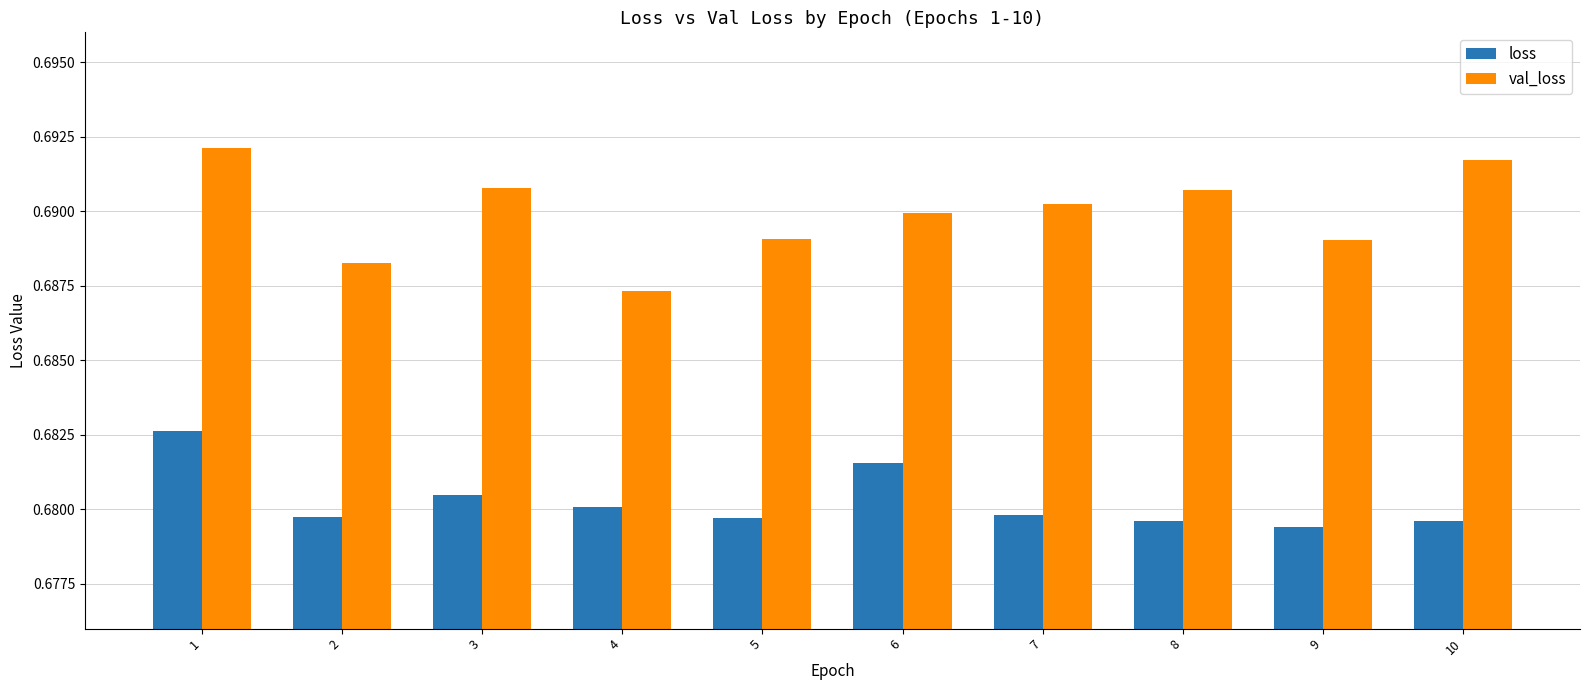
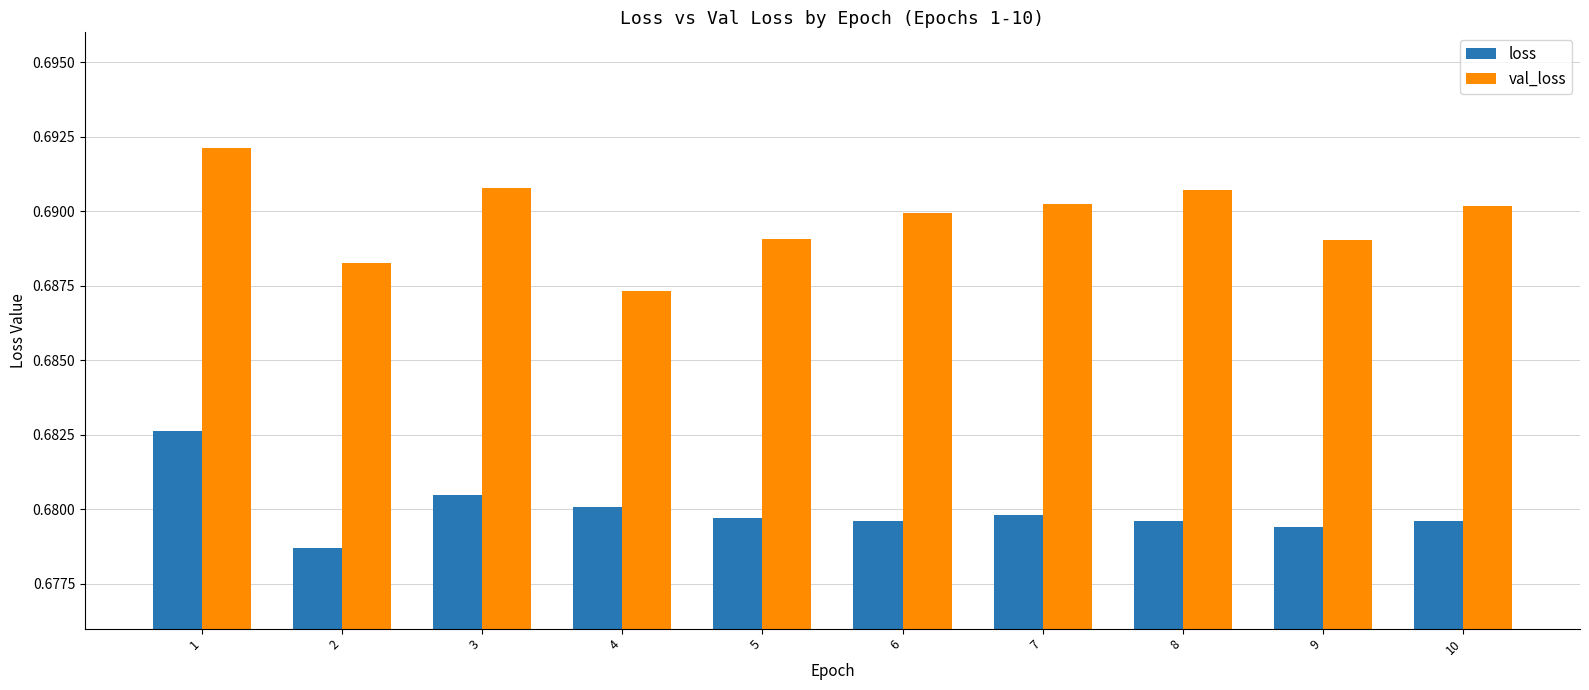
  {
    "loss": {
      "1": 0.6826,
-     "2": 0.6797,
+     "2": 0.6787,
      "3": 0.6805,
      "4": 0.6801,
      "5": 0.6797,
-     "6": 0.6816,
+     "6": 0.6796,
      "7": 0.6798,
      "8": 0.6796,
      "9": 0.6794,
      "10": 0.6796
    },
    "val_loss": {
      "1": 0.6921,
      "2": 0.6883,
      "3": 0.6908,
      "4": 0.6873,
      "5": 0.6891,
      "6": 0.6900,
      "7": 0.6903,
      "8": 0.6907,
      "9": 0.6890,
-     "10": 0.6917
+     "10": 0.6902
    }
  }
